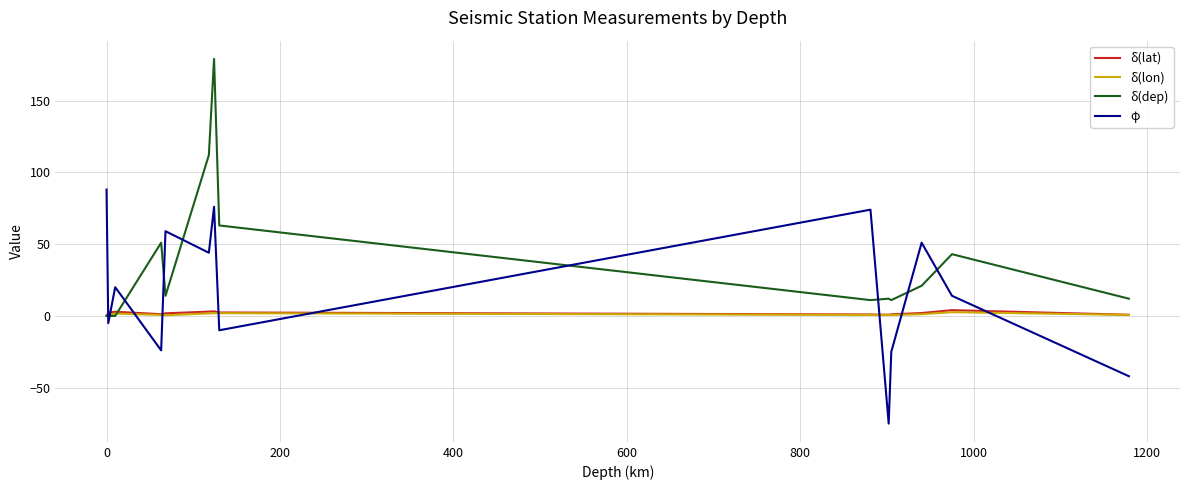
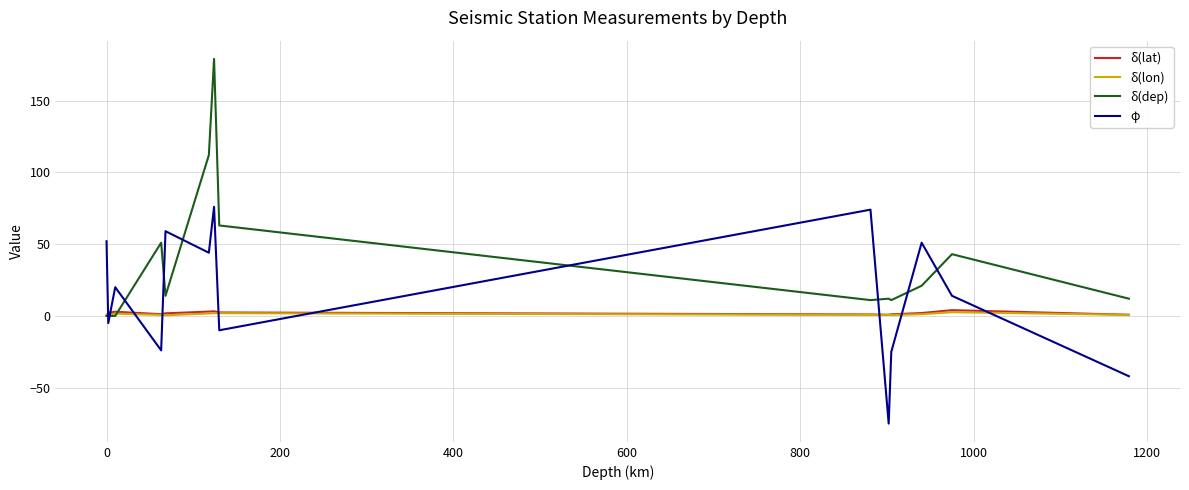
  {
    "φ": {
-     "0": 88
+     "0": 52
    }
  }
